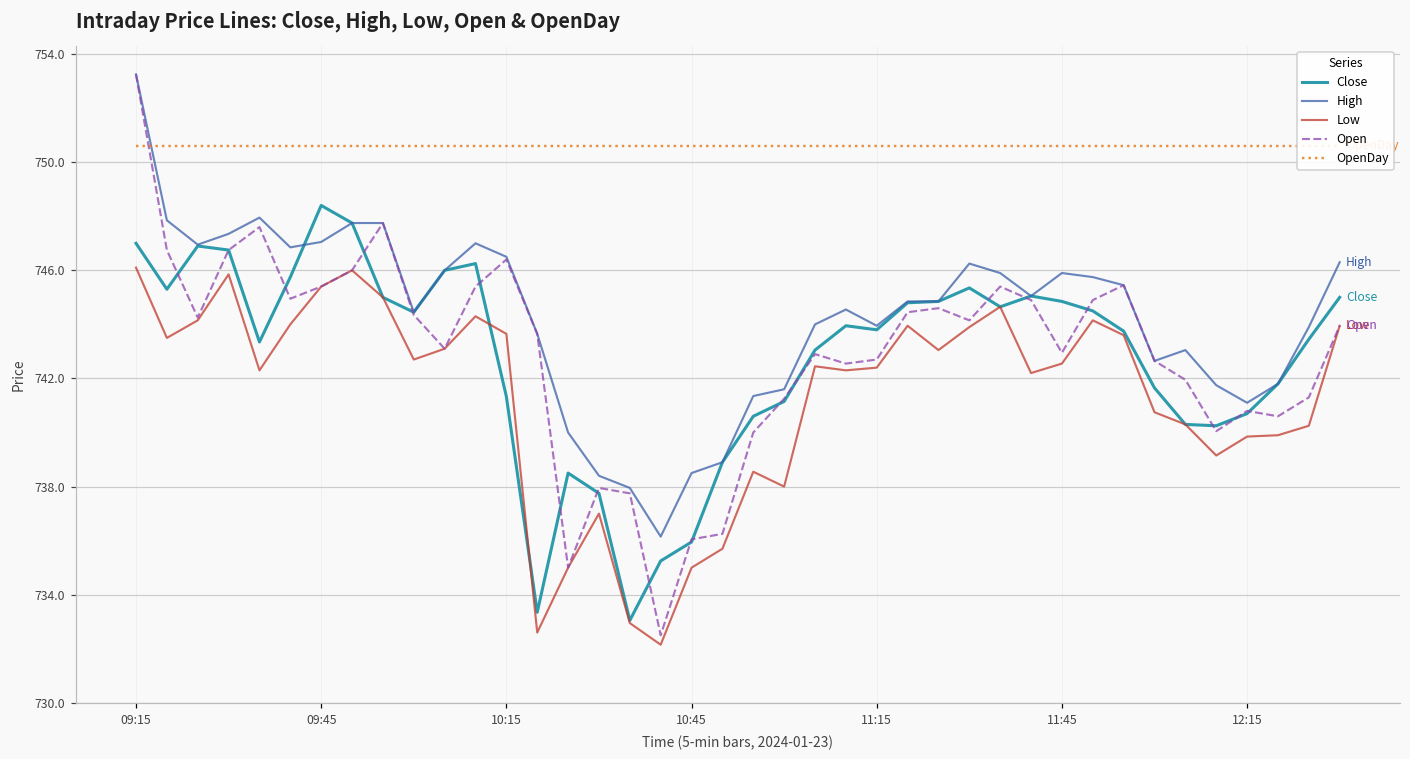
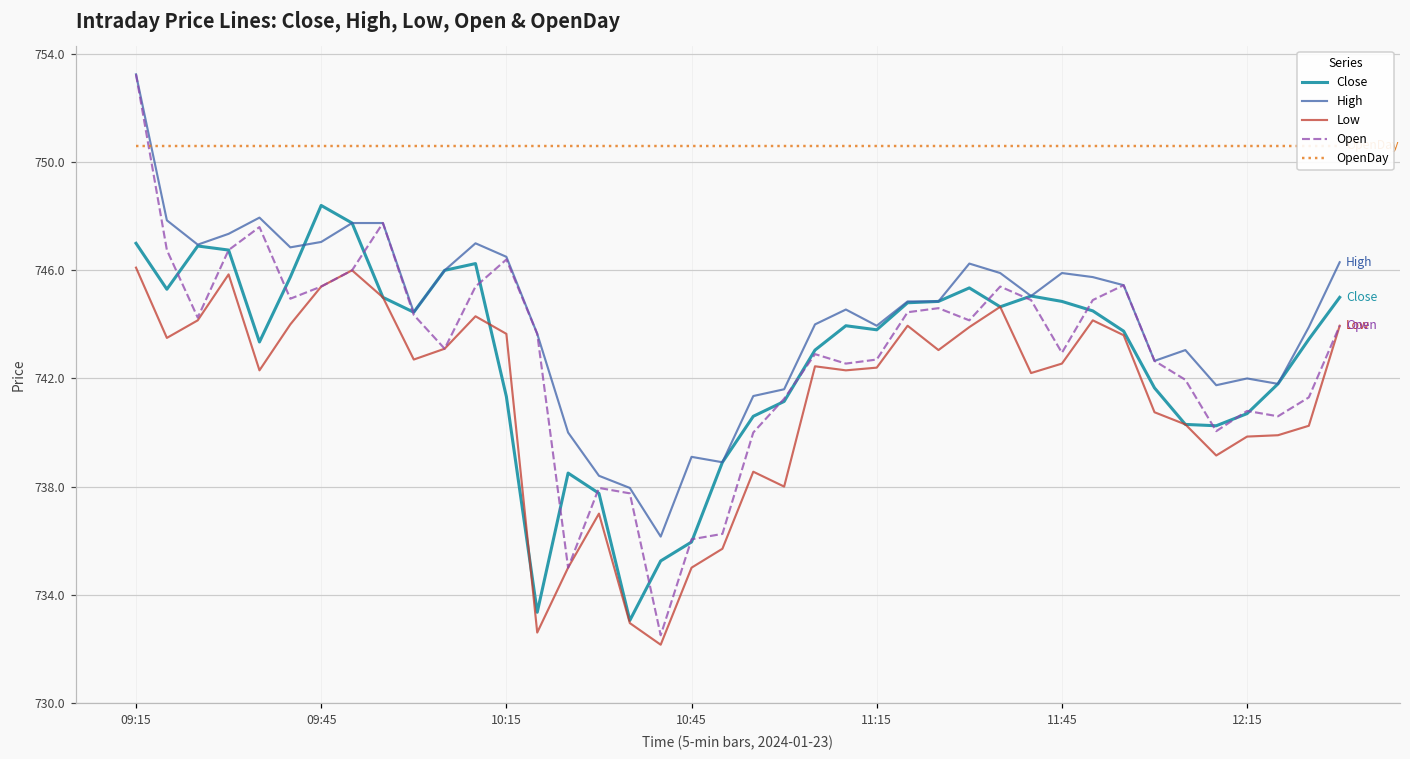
  {
    "Close": {
      "09:15": 747.0,
      "09:45": 748.4,
      "10:15": 741.3,
      "11:15": 743.8,
      "11:45": 744.9
    },
    "High": {
      "09:45": 747.1,
-     "10:45": 738.5,
+     "10:45": 739.1,
      "11:15": 744.0,
      "11:45": 745.9,
-     "12:15": 741.1
+     "12:15": 742.0
    },
    "Low": {
      "09:15": 746.1,
      "10:15": 743.7,
      "10:45": 735.0,
      "11:15": 742.4,
      "11:45": 742.6,
      "12:15": 739.9
    },
    "Open": {
      "11:15": 742.7,
      "11:45": 743.0
    },
    "OpenDay": {
      "09:15": 750.6,
      "09:45": 750.6,
      "10:15": 750.6,
      "10:45": 750.6,
      "11:15": 750.6,
      "11:45": 750.6,
      "12:15": 750.6
    }
  }
